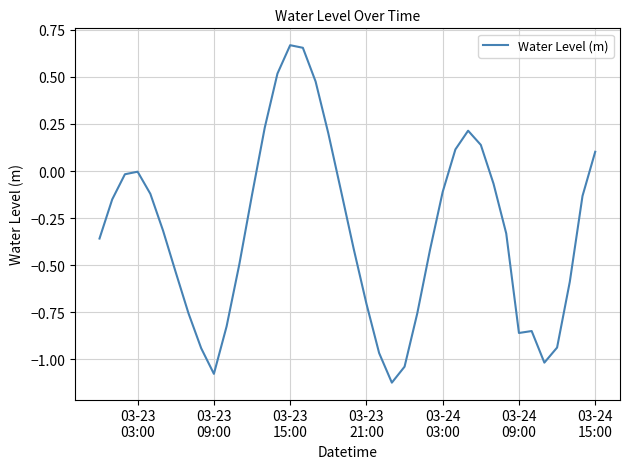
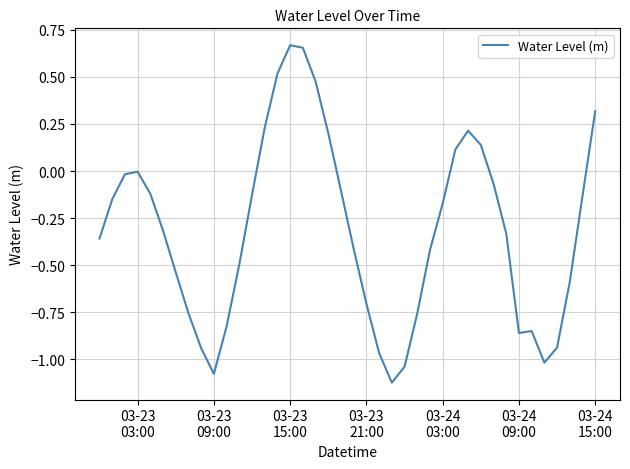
  {
    "03-23 03:00": 0.00,
    "03-23 09:00": -1.08,
    "03-23 15:00": 0.67,
    "03-23 21:00": -0.70,
-   "03-24 03:00": -0.11,
+   "03-24 03:00": -0.17,
    "03-24 09:00": -0.86,
-   "03-24 15:00": 0.10
+   "03-24 15:00": 0.32
  }
